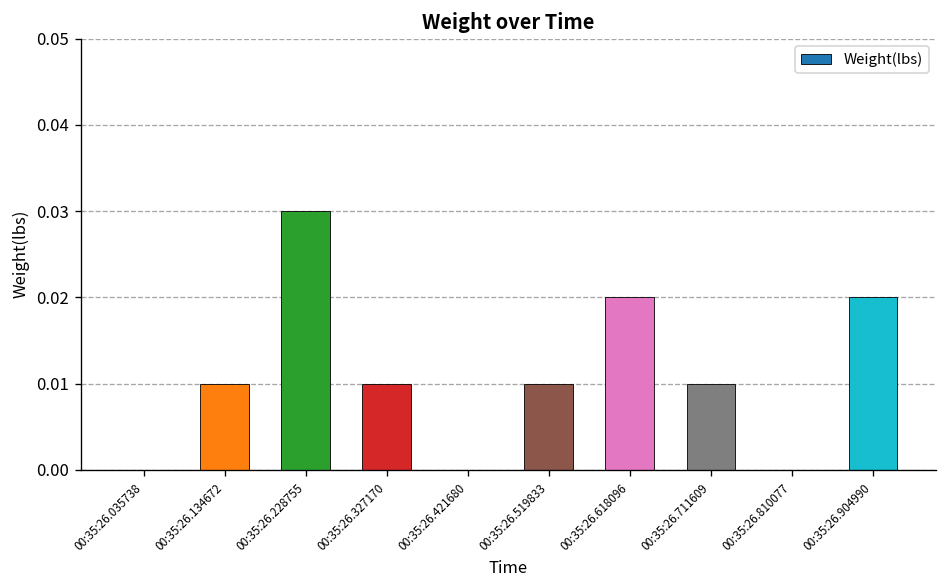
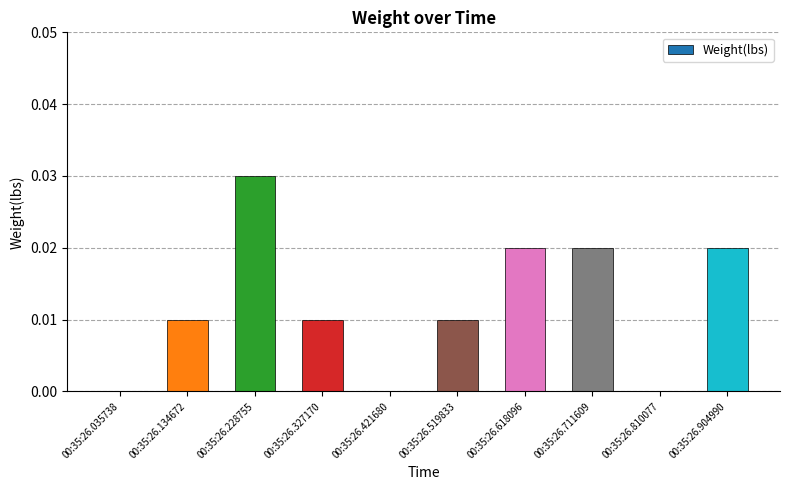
  {
    "00:35:26.035738": 0.00,
    "00:35:26.134672": 0.01,
    "00:35:26.228755": 0.03,
    "00:35:26.327170": 0.01,
    "00:35:26.421680": 0.00,
    "00:35:26.519833": 0.01,
    "00:35:26.618096": 0.02,
-   "00:35:26.711609": 0.01,
+   "00:35:26.711609": 0.02,
    "00:35:26.810077": 0.00,
    "00:35:26.904990": 0.02
  }
